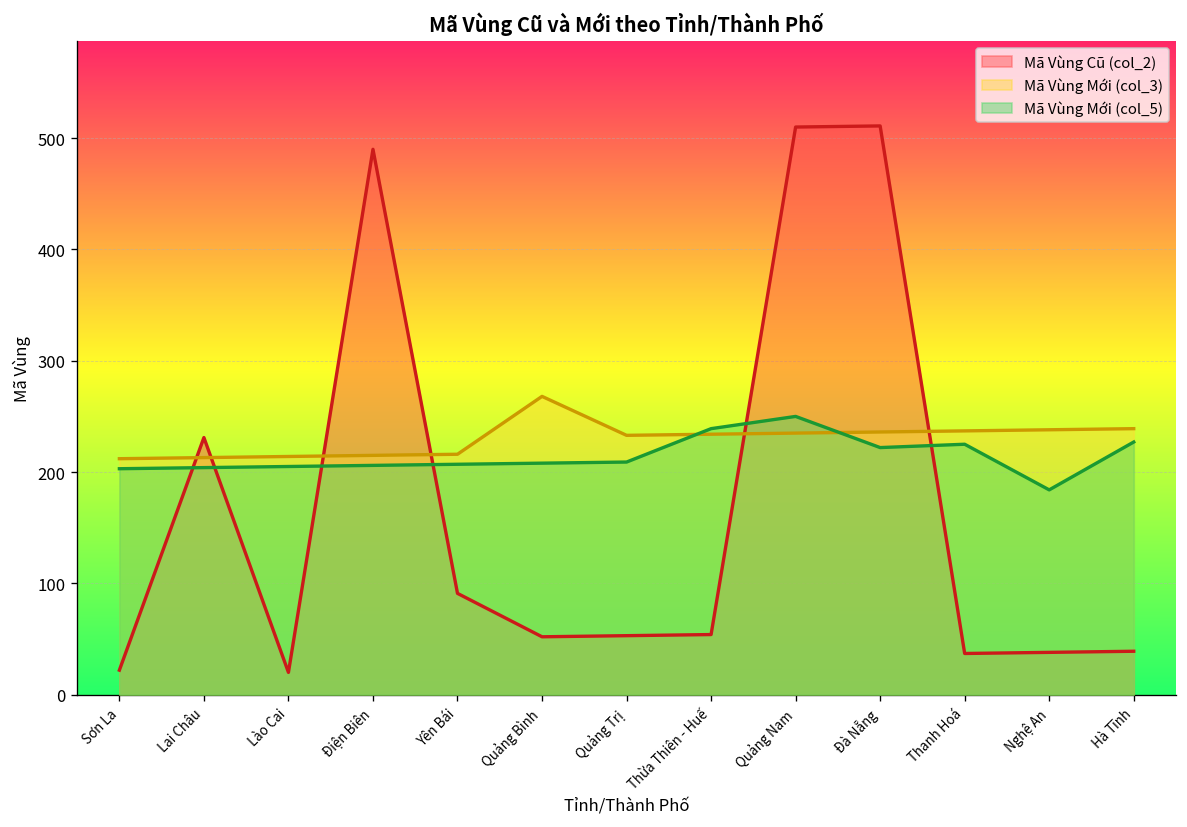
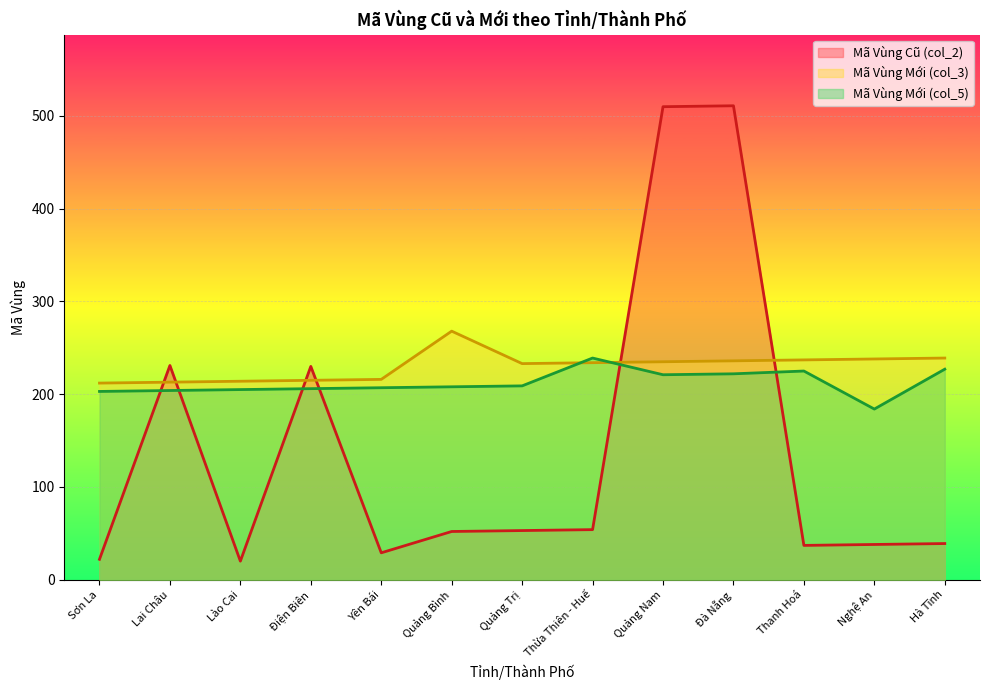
  {
    "Mã Vùng Cũ (col_2)": {
      "Sơn La": 20,
      "Lai Châu": 230,
      "Lào Cai": 20,
-     "Điện Biên": 490,
-     "Yên Bái": 90,
+     "Điện Biên": 230,
+     "Yên Bái": 30,
      "Quảng Bình": 50,
      "Quảng Trị": 50,
      "Thừa Thiên - Huế": 50,
      "Quảng Nam": 510,
      "Đà Nẵng": 510,
      "Thanh Hoá": 40,
      "Nghệ An": 40,
      "Hà Tĩnh": 40
    },
    "Mã Vùng Mới (col_3)": {
      "Sơn La": 210,
      "Lai Châu": 210,
      "Lào Cai": 210,
      "Điện Biên": 220,
      "Yên Bái": 220,
      "Quảng Bình": 270,
      "Quảng Trị": 230,
      "Thừa Thiên - Huế": 230,
      "Quảng Nam": 240,
      "Đà Nẵng": 240,
      "Thanh Hoá": 240,
      "Nghệ An": 240,
      "Hà Tĩnh": 240
    },
    "Mã Vùng Mới (col_5)": {
      "Sơn La": 200,
      "Lai Châu": 200,
      "Lào Cai": 210,
      "Điện Biên": 210,
      "Yên Bái": 210,
      "Quảng Bình": 210,
      "Quảng Trị": 210,
      "Thừa Thiên - Huế": 240,
-     "Quảng Nam": 250,
+     "Quảng Nam": 220,
      "Đà Nẵng": 220,
      "Thanh Hoá": 230,
      "Nghệ An": 180,
      "Hà Tĩnh": 230
    }
  }
